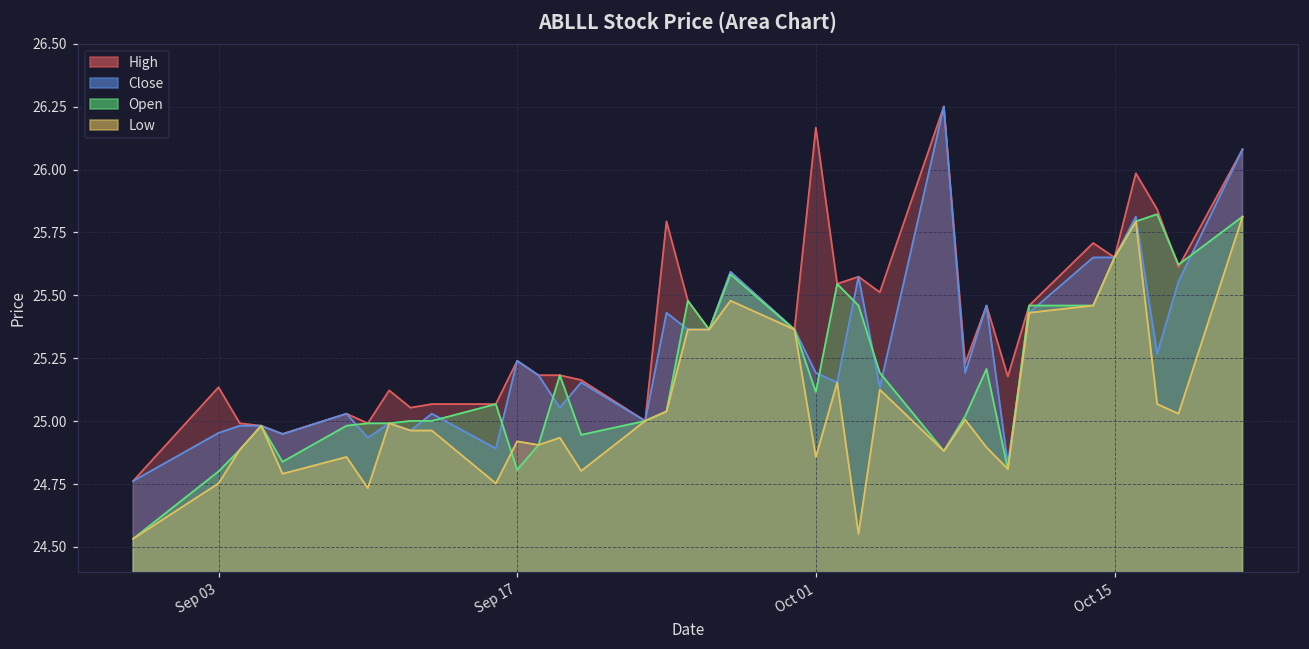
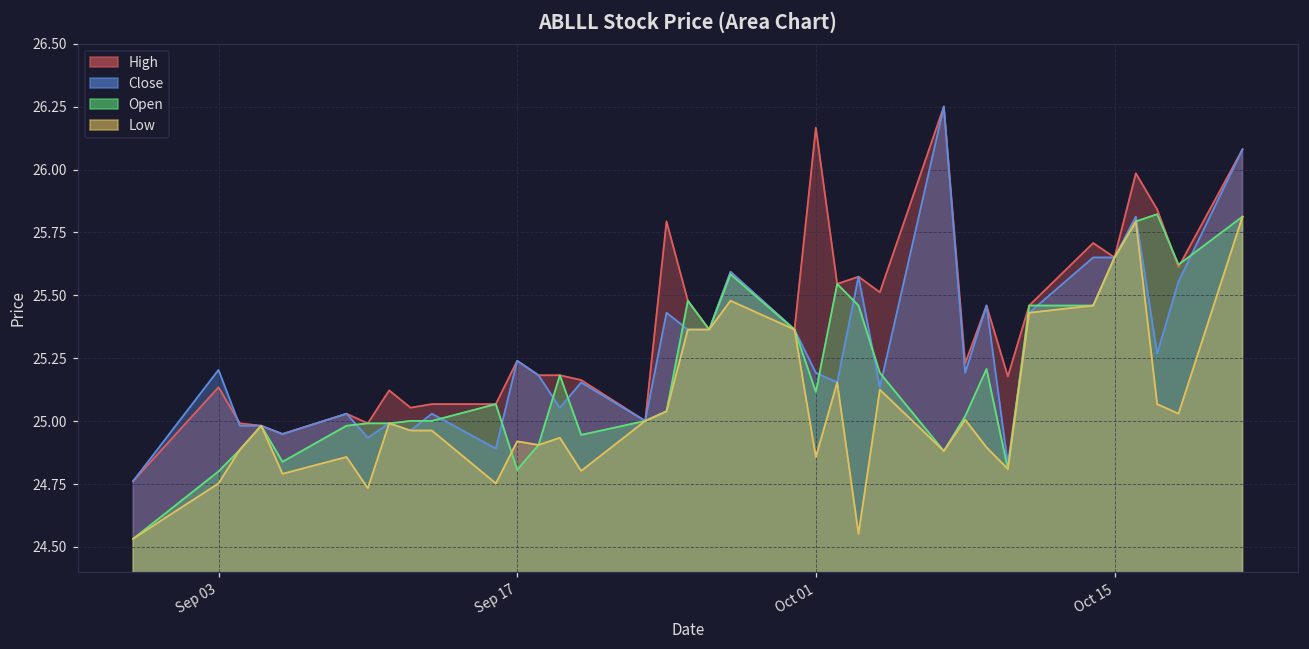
  {
    "Close": {
-     "Sep 03": 24.95,
+     "Sep 03": 25.20,
      "Oct 01": 25.19
    },
    "Open": {
      "Sep 03": 24.80,
      "Sep 17": 24.81,
      "Oct 01": 25.12
    }
  }
